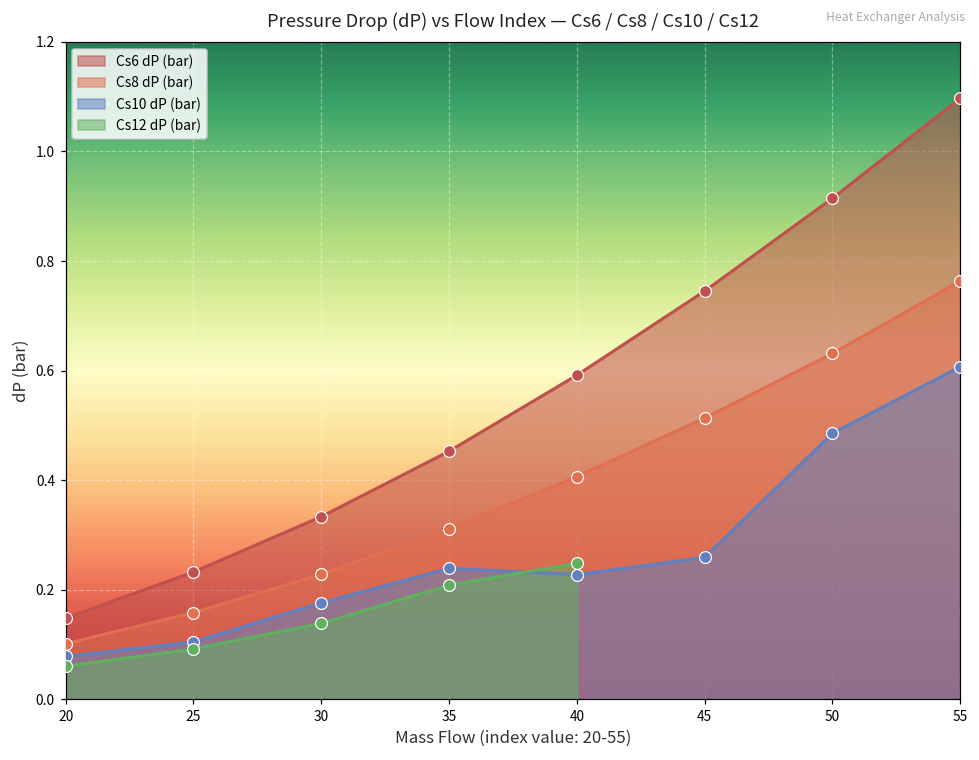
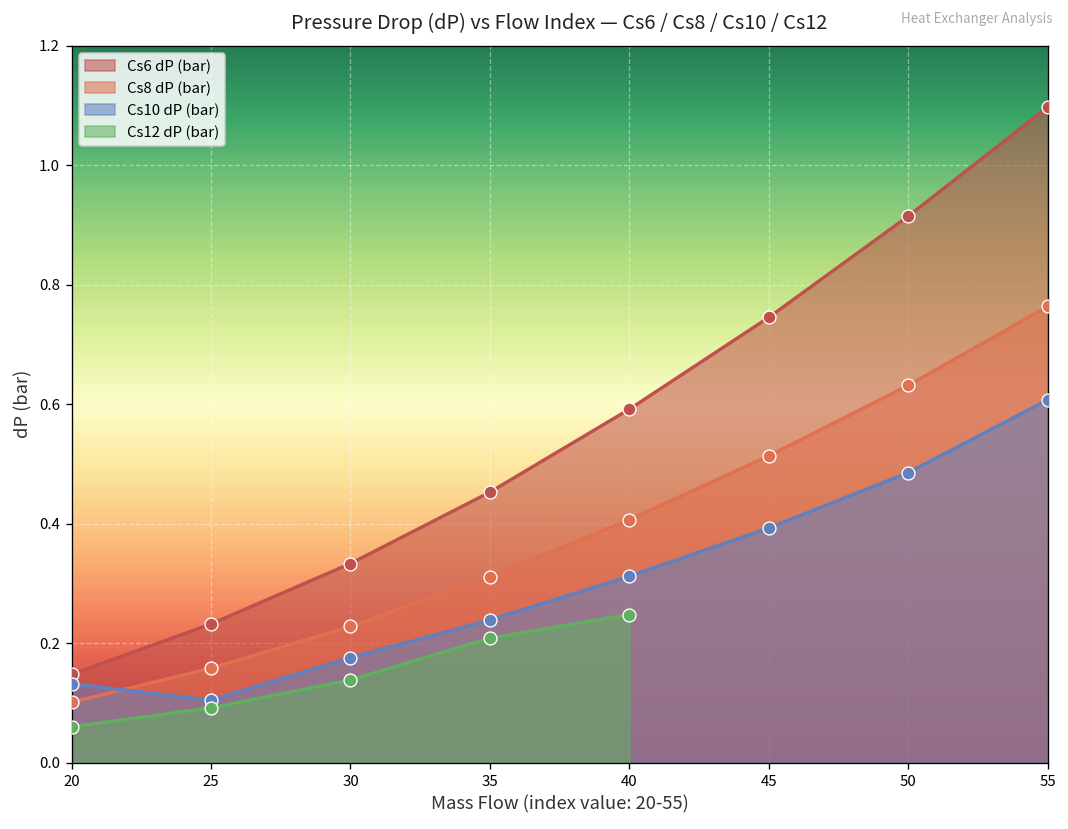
  {
    "Cs10 dP (bar)": {
-     "20": 0.08,
+     "20": 0.13,
      "25": 0.10,
      "30": 0.18,
      "35": 0.24,
-     "40": 0.23,
-     "45": 0.26,
+     "40": 0.31,
+     "45": 0.39,
      "50": 0.49,
      "55": 0.61
    },
    "Cs12 dP (bar)": {
      "20": 0.06,
      "25": 0.09,
      "30": 0.14,
      "35": 0.21,
      "40": 0.25
    }
  }
